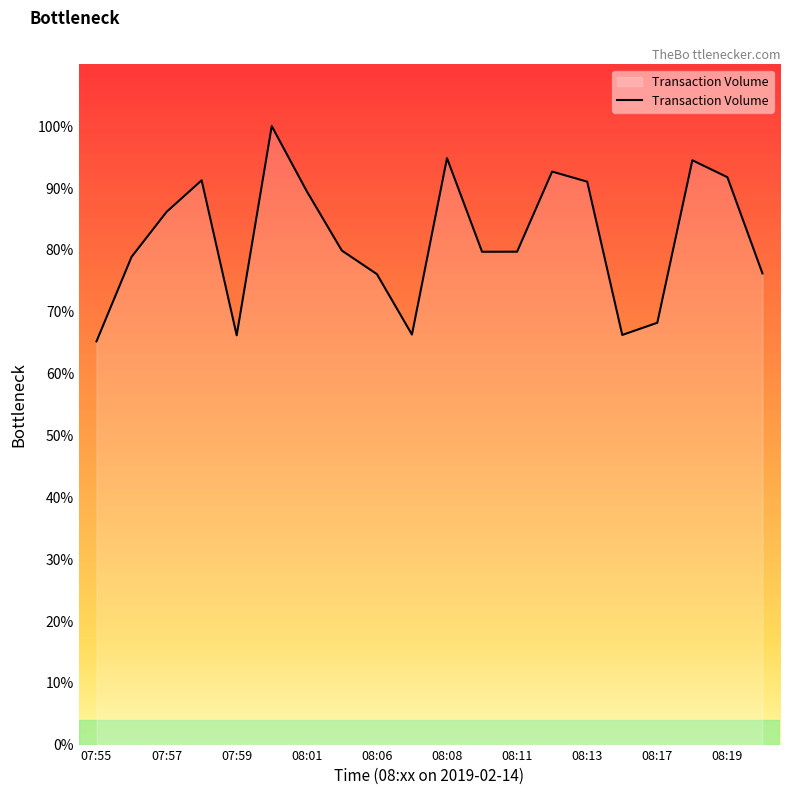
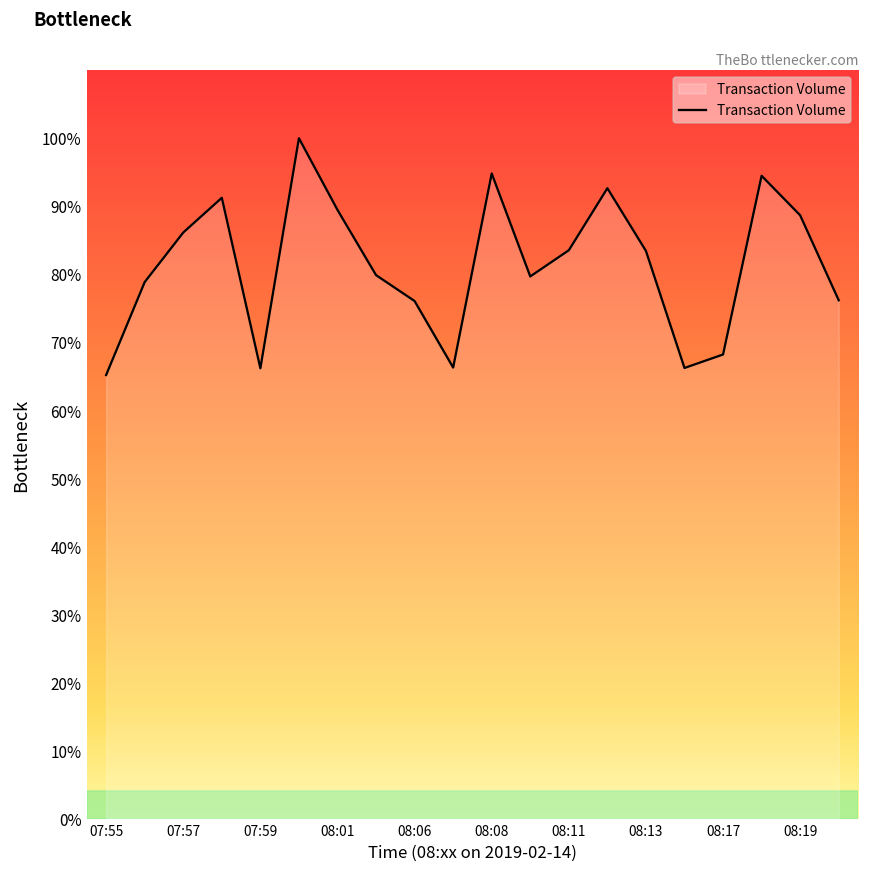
  {
    "07:55": "65%",
    "07:57": "86%",
    "07:59": "66%",
    "08:01": "89%",
    "08:06": "76%",
    "08:08": "95%",
-   "08:11": "80%",
-   "08:13": "91%",
+   "08:11": "84%",
+   "08:13": "83%",
    "08:17": "68%",
-   "08:19": "92%"
+   "08:19": "89%"
  }
